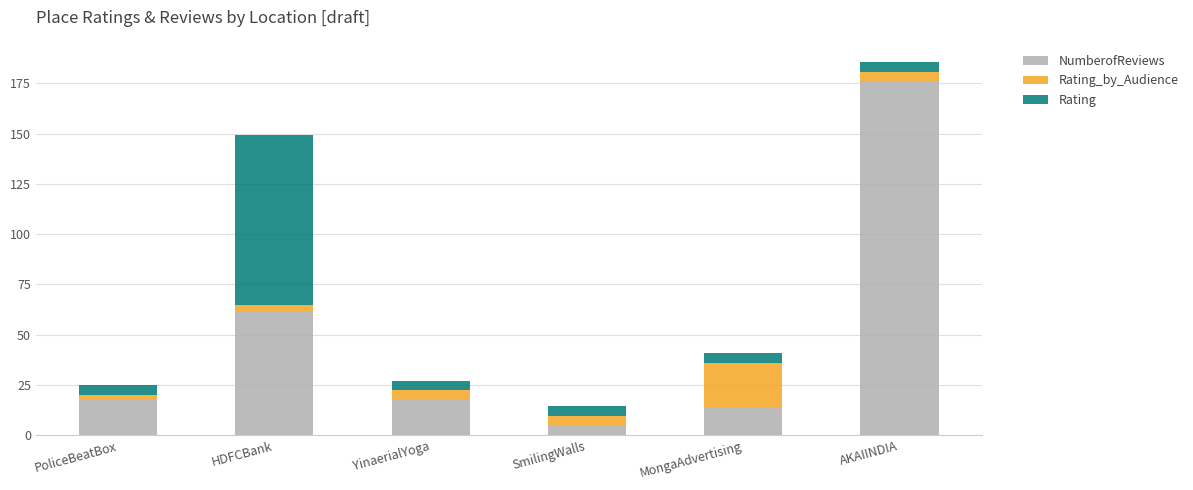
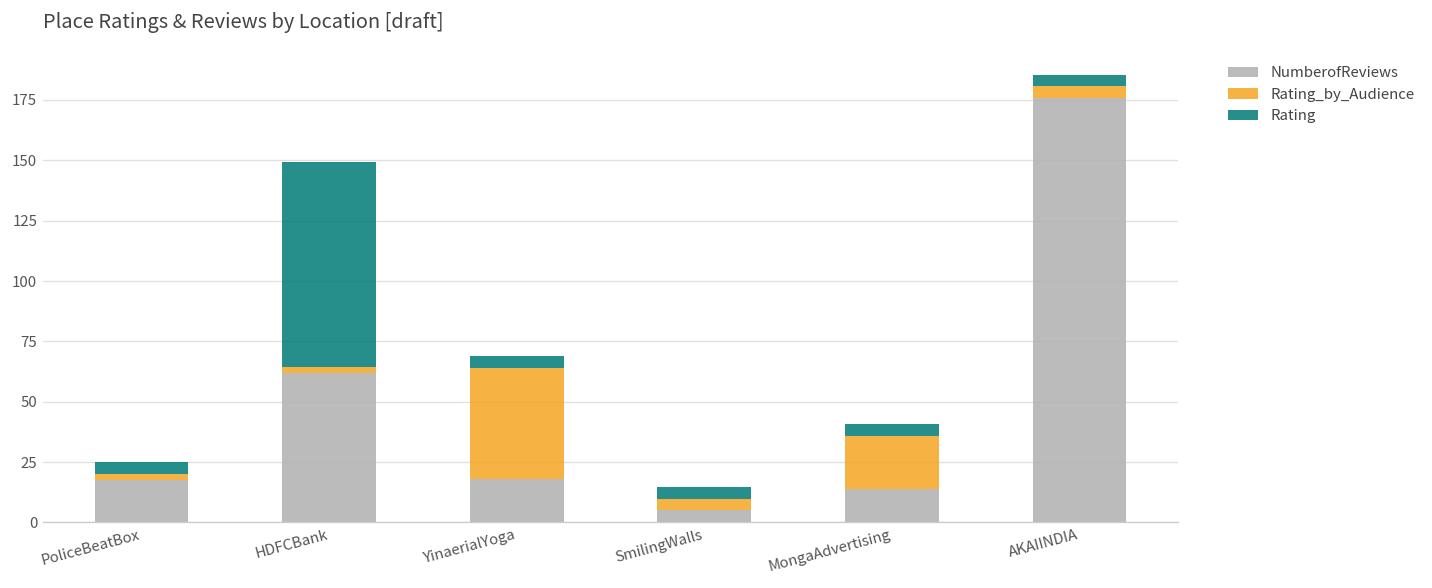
  {
    "NumberofReviews": {
      "PoliceBeatBox": 17,
      "HDFCBank": 62,
      "YinaerialYoga": 18,
      "SmilingWalls": 5,
      "MongaAdvertising": 14,
      "AKAIINDIA": 176
    },
    "Rating_by_Audience": {
      "PoliceBeatBox": 3,
      "HDFCBank": 3,
-     "YinaerialYoga": 4,
+     "YinaerialYoga": 46,
      "SmilingWalls": 5,
      "MongaAdvertising": 22,
      "AKAIINDIA": 5
    },
    "Rating": {
      "PoliceBeatBox": 5,
      "HDFCBank": 85,
      "YinaerialYoga": 5,
      "SmilingWalls": 5,
      "MongaAdvertising": 5,
      "AKAIINDIA": 5
    }
  }
